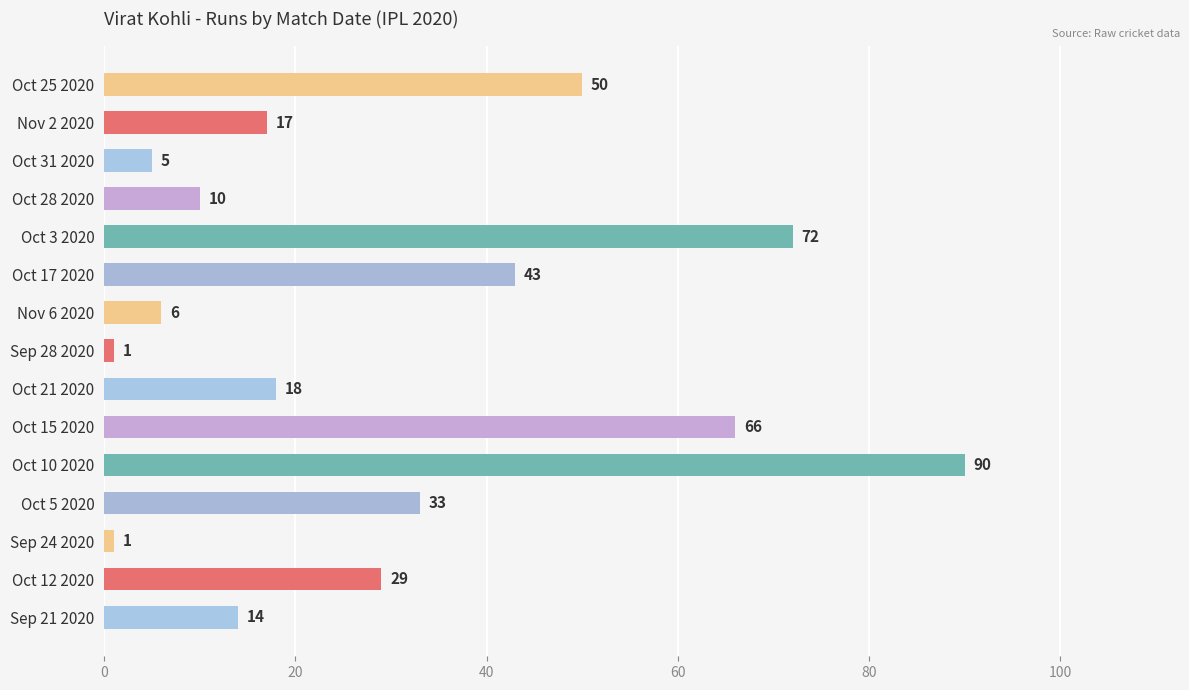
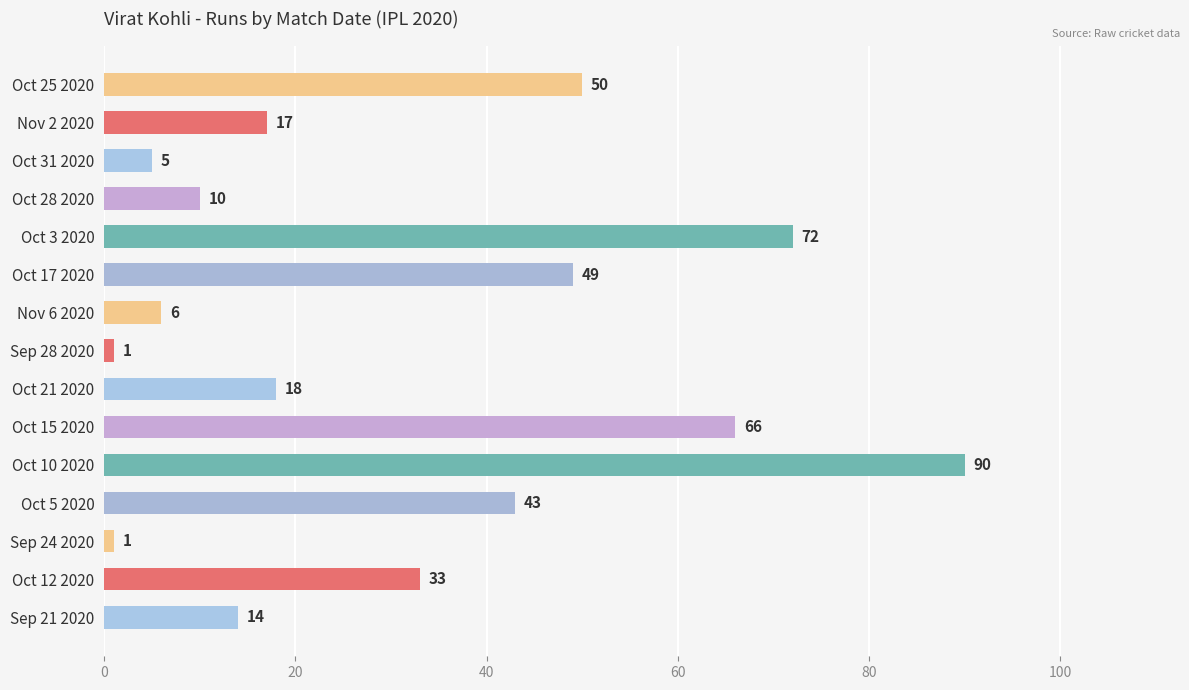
  {
    "Oct 25 2020": 50,
    "Nov 2 2020": 17,
    "Oct 31 2020": 5,
    "Oct 28 2020": 10,
    "Oct 3 2020": 72,
-   "Oct 17 2020": 43,
+   "Oct 17 2020": 49,
    "Nov 6 2020": 6,
    "Sep 28 2020": 1,
    "Oct 21 2020": 18,
    "Oct 15 2020": 66,
    "Oct 10 2020": 90,
-   "Oct 5 2020": 33,
+   "Oct 5 2020": 43,
    "Sep 24 2020": 1,
-   "Oct 12 2020": 29,
+   "Oct 12 2020": 33,
    "Sep 21 2020": 14
  }
